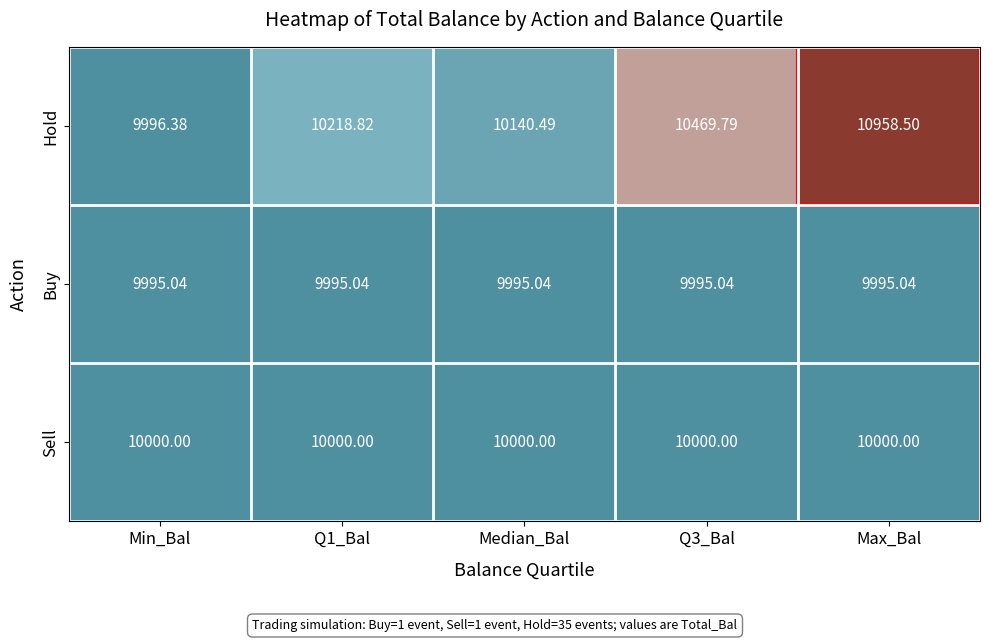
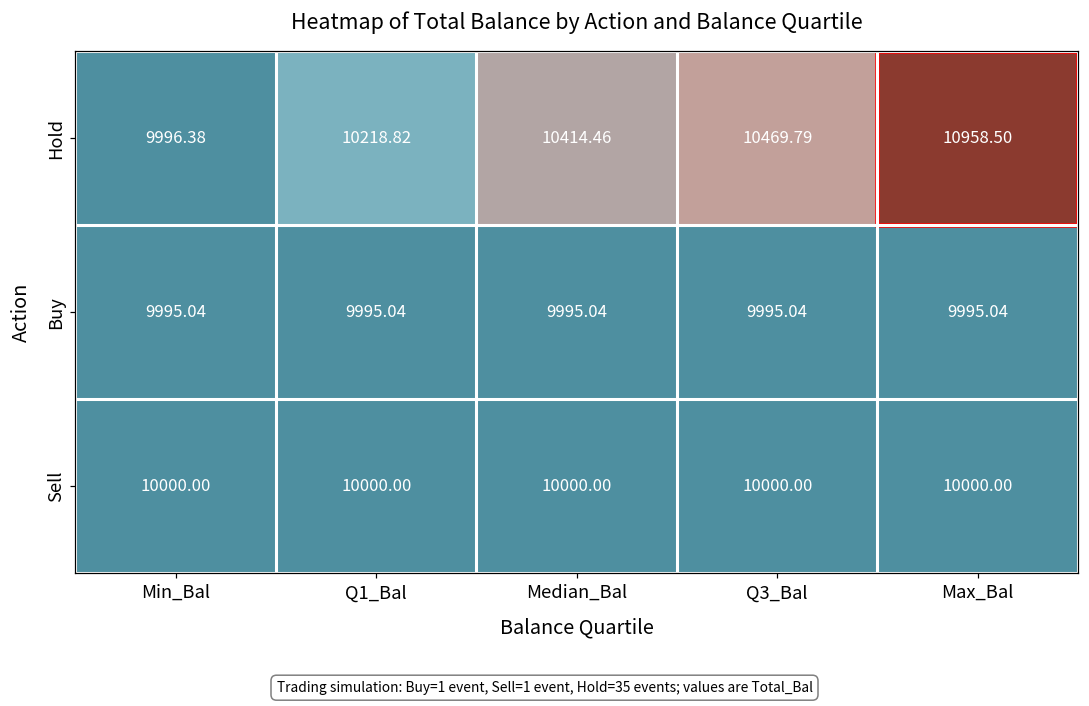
  {
    "Hold": {
      "Min_Bal": 9996.38,
      "Q1_Bal": 10218.82,
-     "Median_Bal": 10140.49,
+     "Median_Bal": 10414.46,
      "Q3_Bal": 10469.79,
      "Max_Bal": 10958.50
    },
    "Buy": {
      "Min_Bal": 9995.04,
      "Q1_Bal": 9995.04,
      "Median_Bal": 9995.04,
      "Q3_Bal": 9995.04,
      "Max_Bal": 9995.04
    },
    "Sell": {
      "Min_Bal": 10000.00,
      "Q1_Bal": 10000.00,
      "Median_Bal": 10000.00,
      "Q3_Bal": 10000.00,
      "Max_Bal": 10000.00
    }
  }
